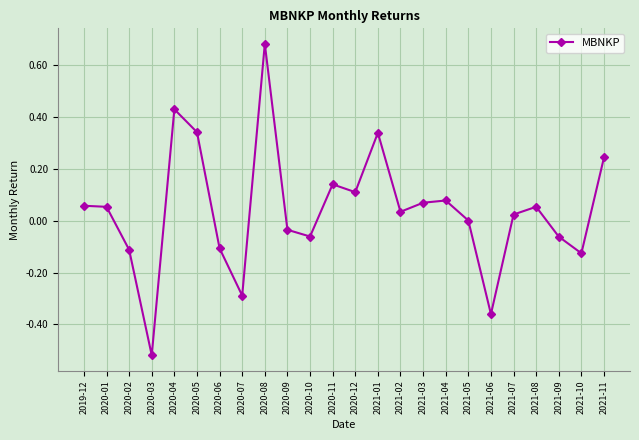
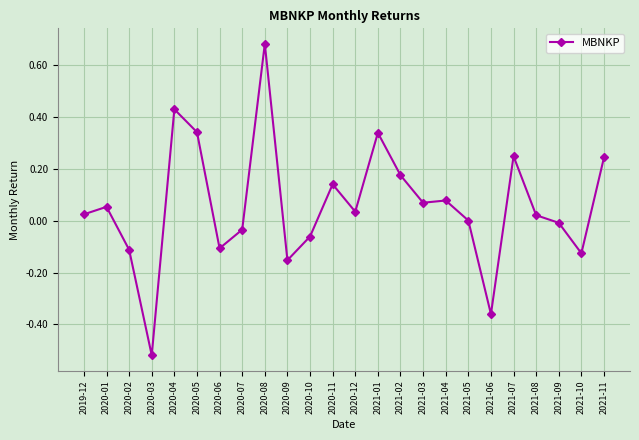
  {
-   "2019-12": 0.06,
+   "2019-12": 0.02,
    "2020-01": 0.05,
    "2020-02": -0.11,
    "2020-03": -0.52,
    "2020-04": 0.43,
    "2020-05": 0.34,
    "2020-06": -0.11,
-   "2020-07": -0.29,
+   "2020-07": -0.03,
    "2020-08": 0.68,
-   "2020-09": -0.04,
+   "2020-09": -0.15,
    "2020-10": -0.06,
    "2020-11": 0.14,
-   "2020-12": 0.11,
+   "2020-12": 0.03,
    "2021-01": 0.34,
-   "2021-02": 0.03,
+   "2021-02": 0.17,
    "2021-03": 0.07,
    "2021-04": 0.08,
    "2021-05": 0.00,
    "2021-06": -0.36,
-   "2021-07": 0.02,
-   "2021-08": 0.05,
-   "2021-09": -0.06,
+   "2021-07": 0.25,
+   "2021-08": 0.02,
+   "2021-09": -0.01,
    "2021-10": -0.13,
    "2021-11": 0.24
  }
